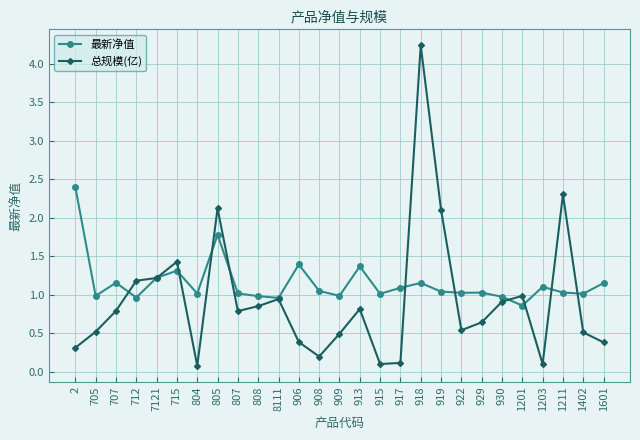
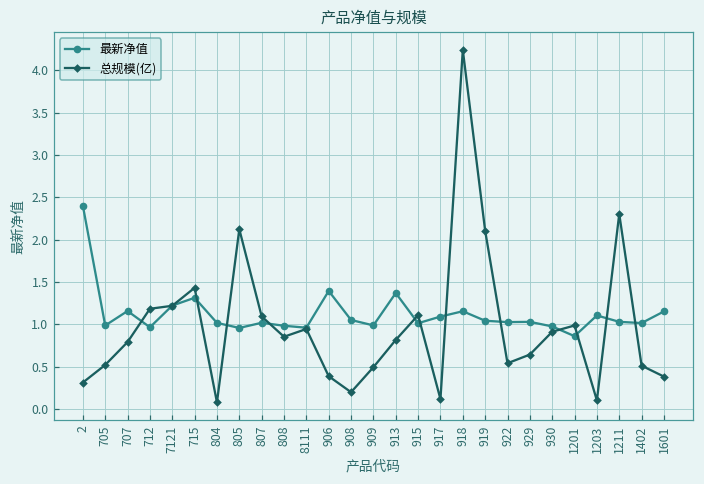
  {
    "最新净值": {
      "2": 2.4,
      "705": 1.0,
      "707": 1.2,
      "712": 1.0,
      "715": 1.3,
      "804": 1.0,
-     "805": 1.8,
+     "805": 1.0,
      "807": 1.0,
      "808": 1.0,
      "906": 1.4,
      "908": 1.1,
      "909": 1.0,
      "913": 1.4,
      "915": 1.0,
      "917": 1.1,
      "918": 1.2,
      "919": 1.0,
      "922": 1.0,
      "929": 1.0,
      "930": 1.0,
      "1201": 0.9,
      "1203": 1.1,
      "1211": 1.0,
      "1402": 1.0,
      "1601": 1.2
    },
    "总规模(亿)": {
      "2": 0.3,
      "705": 0.5,
      "707": 0.8,
      "712": 1.2,
      "715": 1.4,
      "804": 0.1,
      "805": 2.1,
-     "807": 0.8,
+     "807": 1.1,
      "808": 0.9,
      "906": 0.4,
      "908": 0.2,
      "909": 0.5,
      "913": 0.8,
-     "915": 0.1,
+     "915": 1.1,
      "917": 0.1,
      "918": 4.2,
      "919": 2.1,
      "922": 0.5,
      "929": 0.6,
      "930": 0.9,
      "1201": 1.0,
      "1203": 0.1,
      "1211": 2.3,
      "1402": 0.5,
      "1601": 0.4
    }
  }
